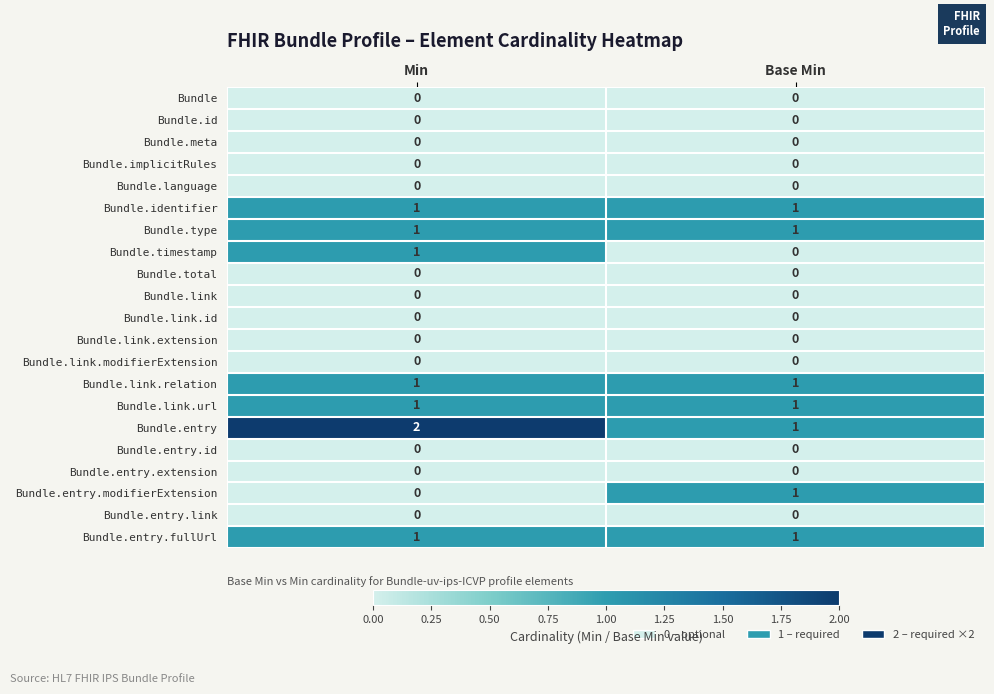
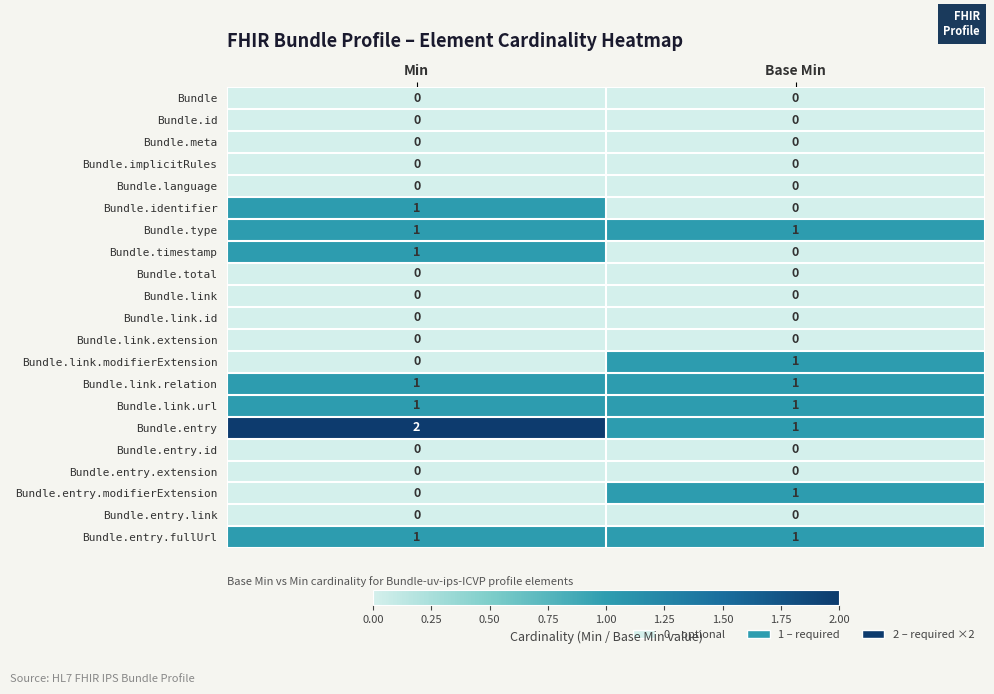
  {
    "Bundle": {
      "Min": 0,
      "Base Min": 0
    },
    "Bundle.id": {
      "Min": 0,
      "Base Min": 0
    },
    "Bundle.meta": {
      "Min": 0,
      "Base Min": 0
    },
    "Bundle.implicitRules": {
      "Min": 0,
      "Base Min": 0
    },
    "Bundle.language": {
      "Min": 0,
      "Base Min": 0
    },
    "Bundle.identifier": {
      "Min": 1,
-     "Base Min": 1
+     "Base Min": 0
    },
    "Bundle.type": {
      "Min": 1,
      "Base Min": 1
    },
    "Bundle.timestamp": {
      "Min": 1,
      "Base Min": 0
    },
    "Bundle.total": {
      "Min": 0,
      "Base Min": 0
    },
    "Bundle.link": {
      "Min": 0,
      "Base Min": 0
    },
    "Bundle.link.id": {
      "Min": 0,
      "Base Min": 0
    },
    "Bundle.link.extension": {
      "Min": 0,
      "Base Min": 0
    },
    "Bundle.link.modifierExtension": {
      "Min": 0,
-     "Base Min": 0
+     "Base Min": 1
    },
    "Bundle.link.relation": {
      "Min": 1,
      "Base Min": 1
    },
    "Bundle.link.url": {
      "Min": 1,
      "Base Min": 1
    },
    "Bundle.entry": {
      "Min": 2,
      "Base Min": 1
    },
    "Bundle.entry.id": {
      "Min": 0,
      "Base Min": 0
    },
    "Bundle.entry.extension": {
      "Min": 0,
      "Base Min": 0
    },
    "Bundle.entry.modifierExtension": {
      "Min": 0,
      "Base Min": 1
    },
    "Bundle.entry.link": {
      "Min": 0,
      "Base Min": 0
    },
    "Bundle.entry.fullUrl": {
      "Min": 1,
      "Base Min": 1
    }
  }
